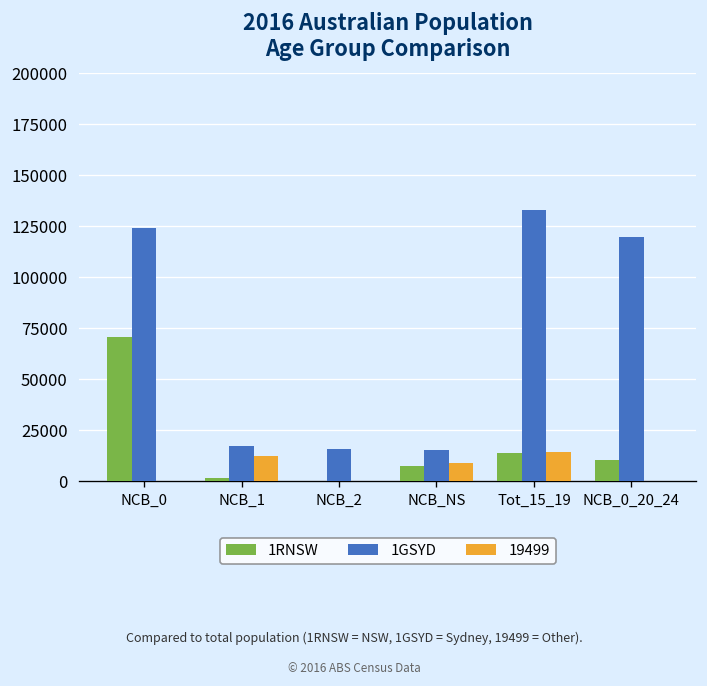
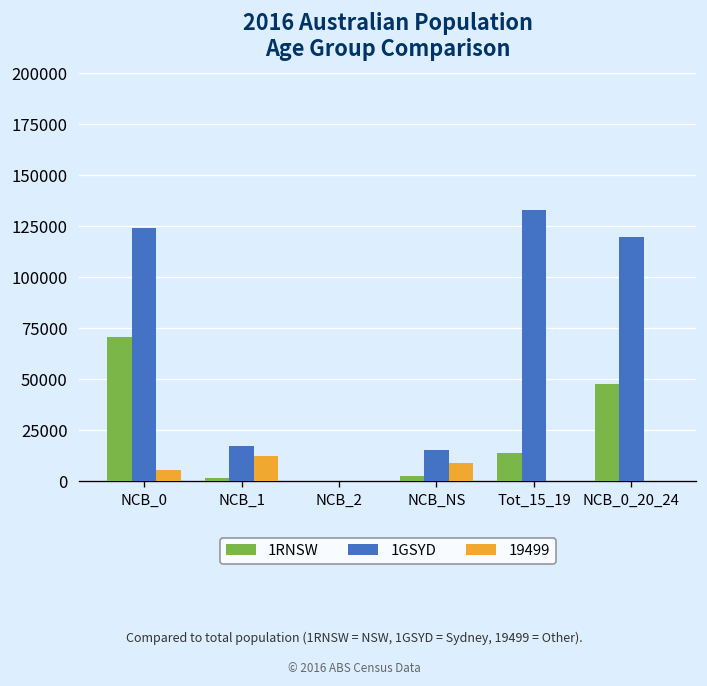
  {
    "1RNSW": {
      "NCB_0": 71000,
      "NCB_1": 2000,
-     "NCB_NS": 8000,
+     "NCB_NS": 3000,
      "Tot_15_19": 14000,
-     "NCB_0_20_24": 11000
+     "NCB_0_20_24": 48000
    },
    "1GSYD": {
      "NCB_0": 124000,
      "NCB_1": 17000,
-     "NCB_2": 16000,
+     "NCB_2": 0,
      "NCB_NS": 15000,
      "Tot_15_19": 133000,
      "NCB_0_20_24": 120000
    },
    "19499": {
-     "NCB_0": 0,
+     "NCB_0": 5000,
      "NCB_1": 12000,
      "NCB_NS": 9000,
-     "Tot_15_19": 14000
+     "Tot_15_19": 0
    }
  }
